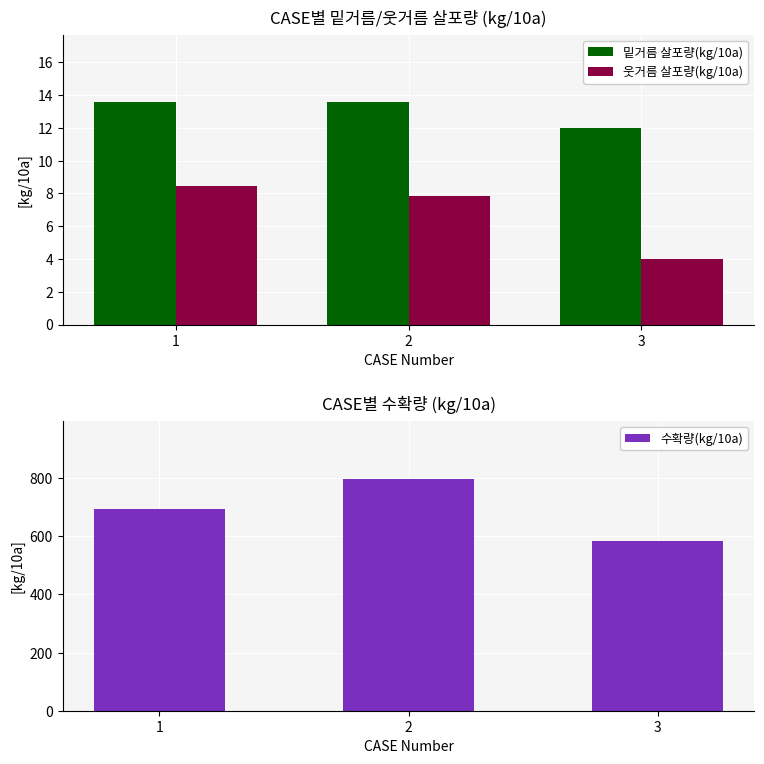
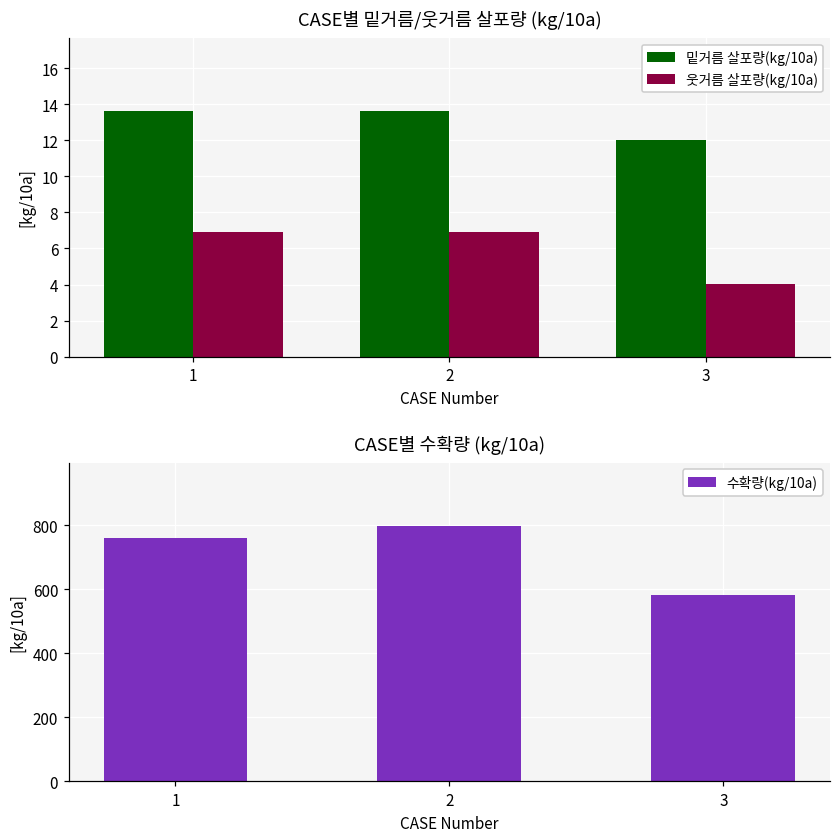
  {
    "CASE별 밑거름/웃거름 살포량 (kg/10a)": {
      "밑거름 살포량(kg/10a)": {
        "1": 13.6,
        "2": 13.6,
        "3": 12.0
      },
      "웃거름 살포량(kg/10a)": {
-       "1": 8.5,
-       "2": 7.8,
+       "1": 6.9,
+       "2": 6.9,
        "3": 4.0
      }
    },
    "CASE별 수확량 (kg/10a)": {
-     "1": 690,
+     "1": 760,
      "2": 800,
      "3": 580
    }
  }
